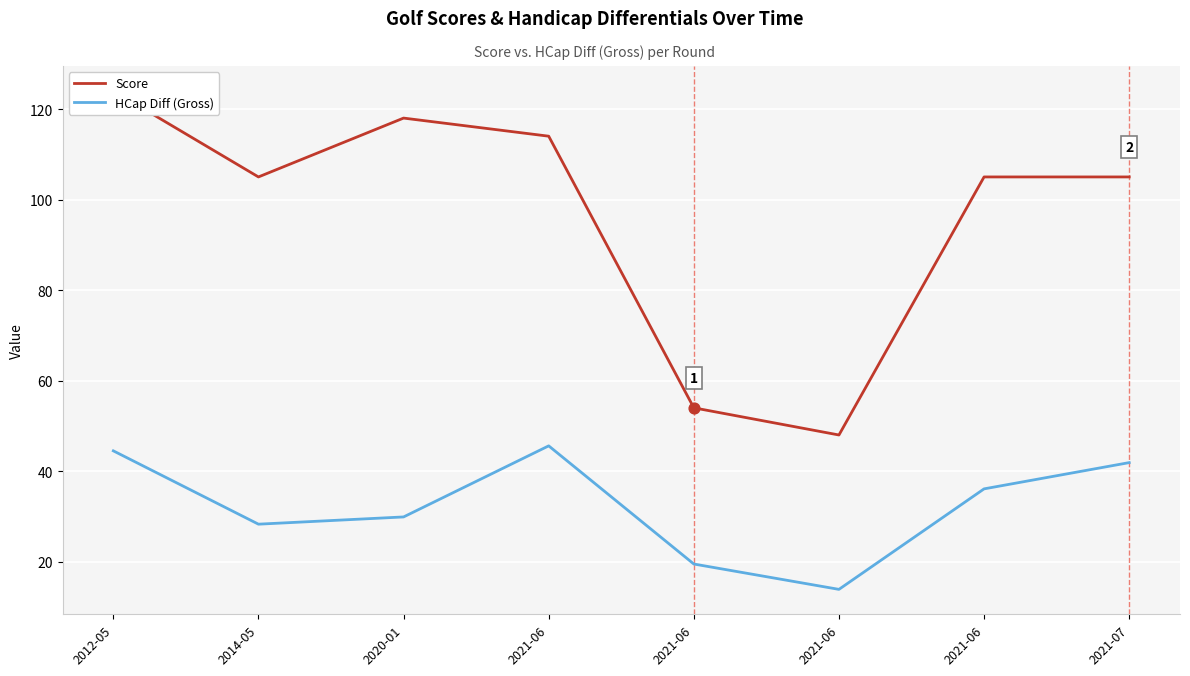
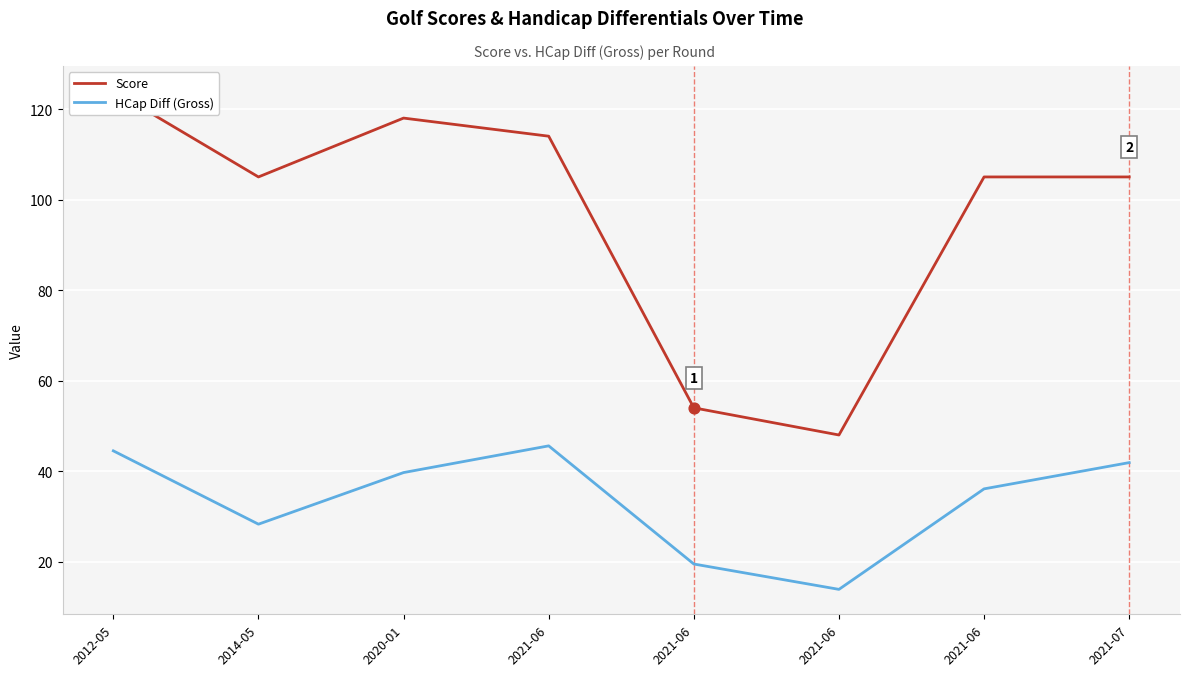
  {
    "HCap Diff (Gross)": {
      "2012-05": 45,
      "2014-05": 28,
-     "2020-01": 30,
+     "2020-01": 40,
      "2021-07": 42
    }
  }
